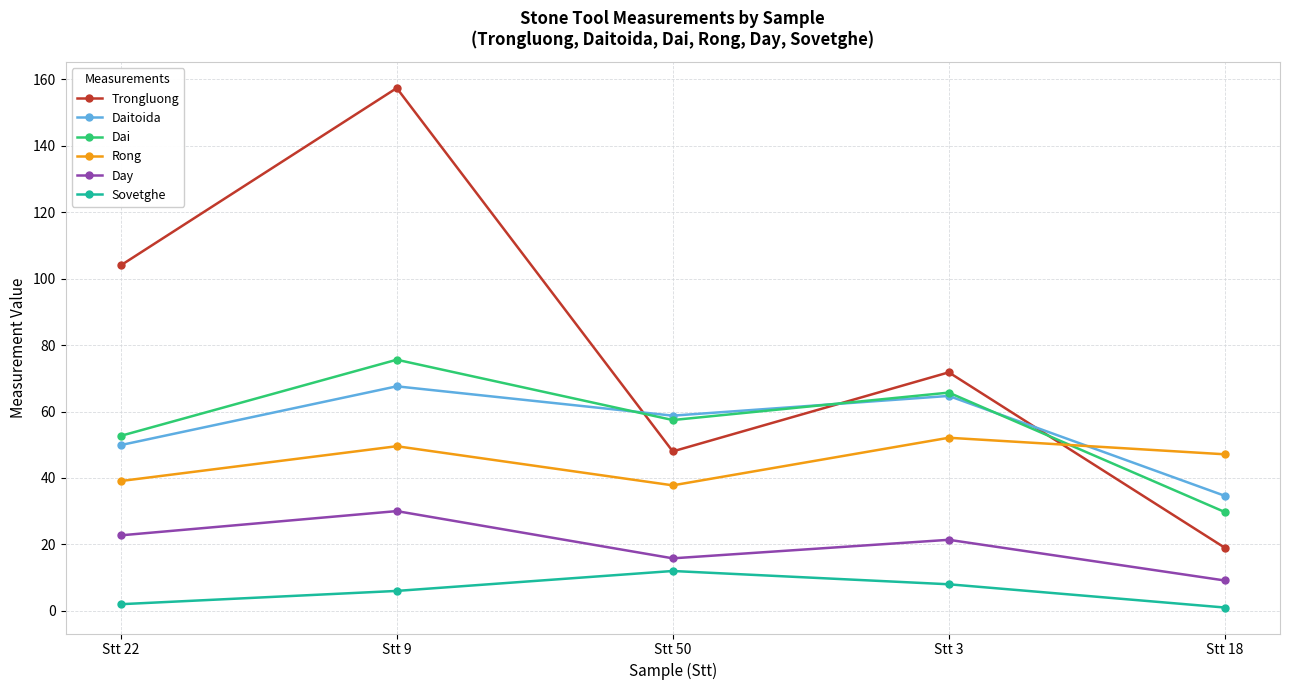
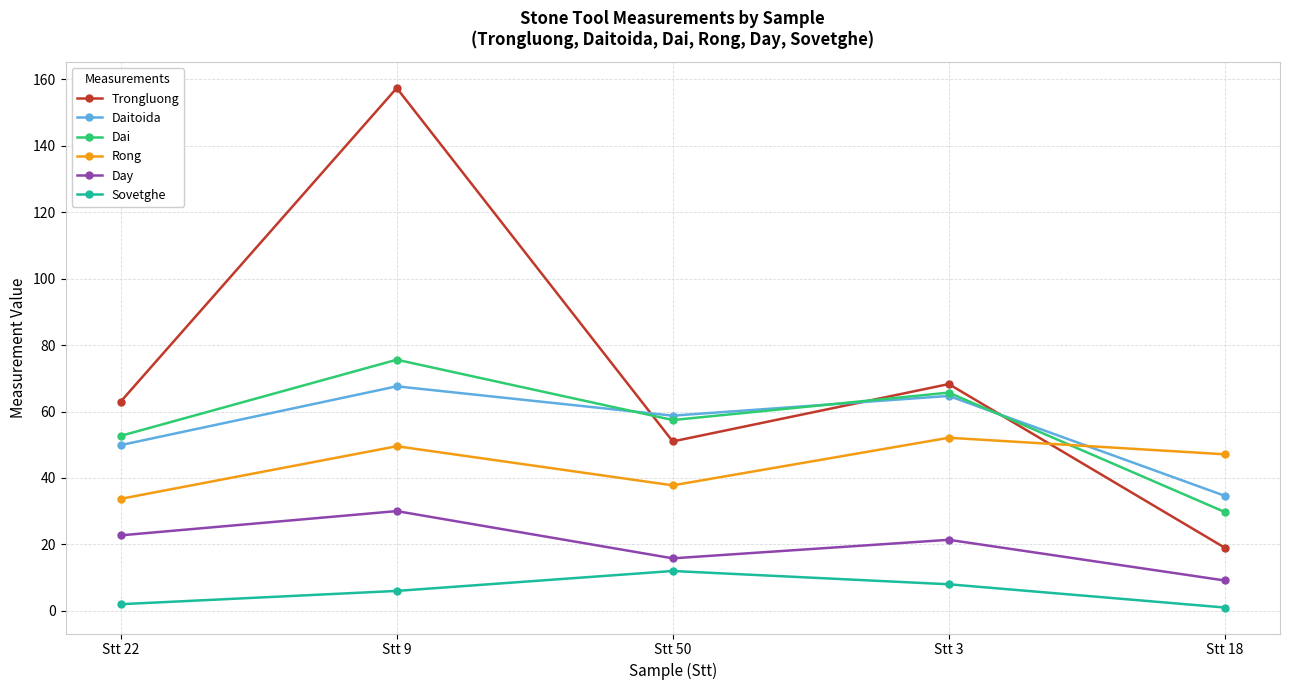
  {
    "Trongluong": {
-     "Stt 22": 104,
+     "Stt 22": 63,
      "Stt 9": 157,
-     "Stt 50": 48,
-     "Stt 3": 72,
+     "Stt 50": 51,
+     "Stt 3": 68,
      "Stt 18": 19
    },
    "Daitoida": {
      "Stt 22": 50,
      "Stt 9": 68,
      "Stt 50": 59,
      "Stt 3": 65,
      "Stt 18": 35
    },
    "Rong": {
-     "Stt 22": 39,
+     "Stt 22": 34,
      "Stt 9": 50,
      "Stt 50": 38,
      "Stt 3": 52,
      "Stt 18": 47
    },
    "Day": {
      "Stt 22": 23,
      "Stt 9": 30,
      "Stt 50": 16,
      "Stt 3": 21,
      "Stt 18": 9
    }
  }
